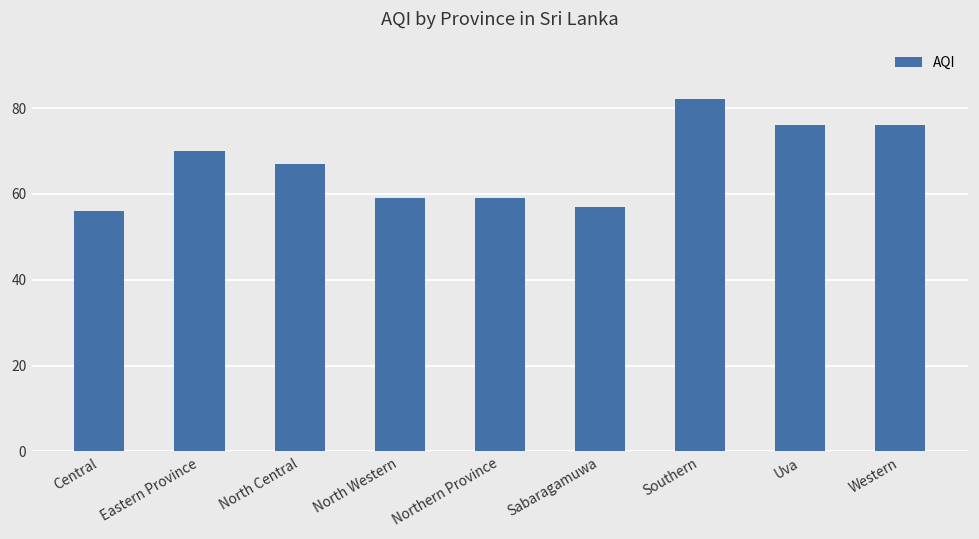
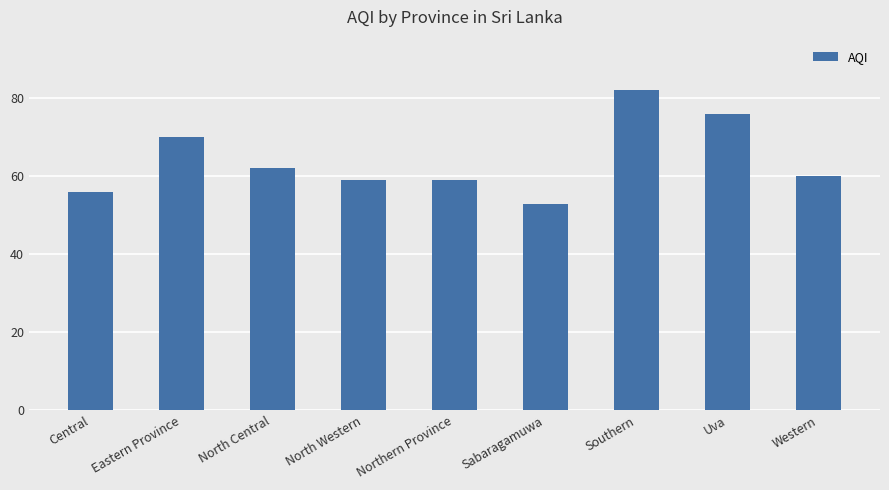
  {
    "Central": 56,
    "Eastern Province": 70,
-   "North Central": 67,
+   "North Central": 62,
    "North Western": 59,
    "Northern Province": 59,
-   "Sabaragamuwa": 57,
+   "Sabaragamuwa": 53,
    "Southern": 82,
    "Uva": 76,
-   "Western": 76
+   "Western": 60
  }
